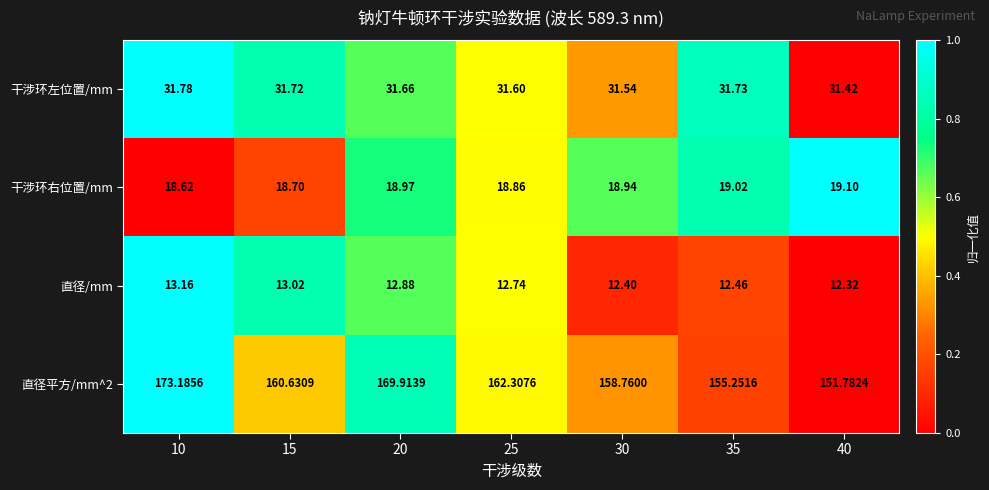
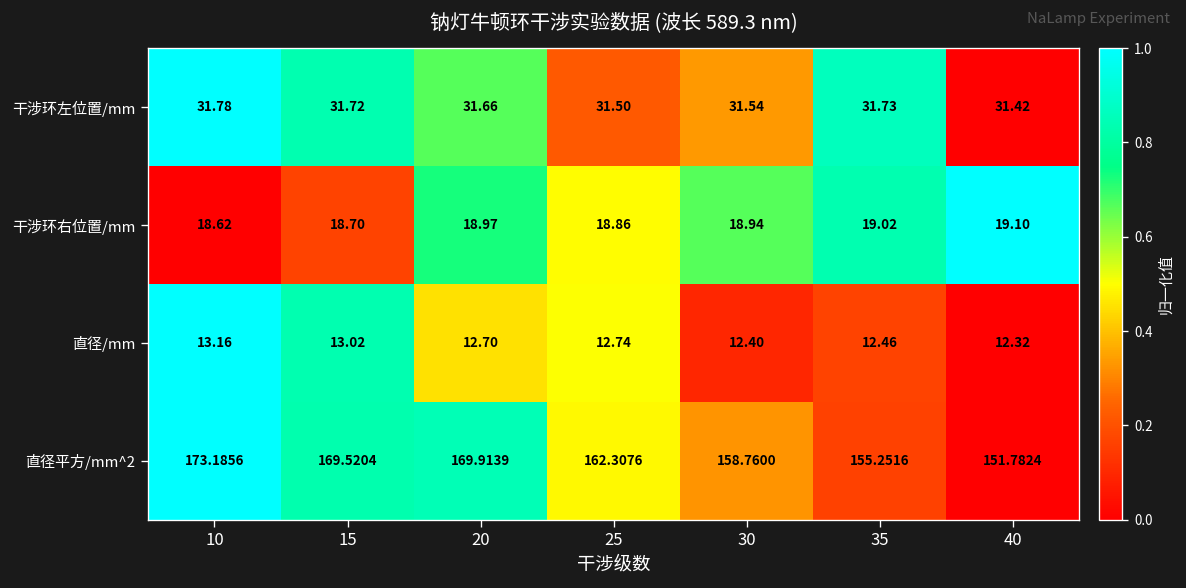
  {
    "干涉环左位置/mm": {
      "10": 31.78,
      "15": 31.72,
      "20": 31.66,
-     "25": 31.60,
+     "25": 31.50,
      "30": 31.54,
      "35": 31.73,
      "40": 31.42
    },
    "干涉环右位置/mm": {
      "10": 18.62,
      "15": 18.70,
      "20": 18.97,
      "25": 18.86,
      "30": 18.94,
      "35": 19.02,
      "40": 19.10
    },
    "直径/mm": {
      "10": 13.16,
      "15": 13.02,
-     "20": 12.88,
+     "20": 12.70,
      "25": 12.74,
      "30": 12.40,
      "35": 12.46,
      "40": 12.32
    },
    "直径平方/mm^2": {
      "10": 173.1856,
-     "15": 160.6309,
+     "15": 169.5204,
      "20": 169.9139,
      "25": 162.3076,
      "30": 158.7600,
      "35": 155.2516,
      "40": 151.7824
    }
  }
